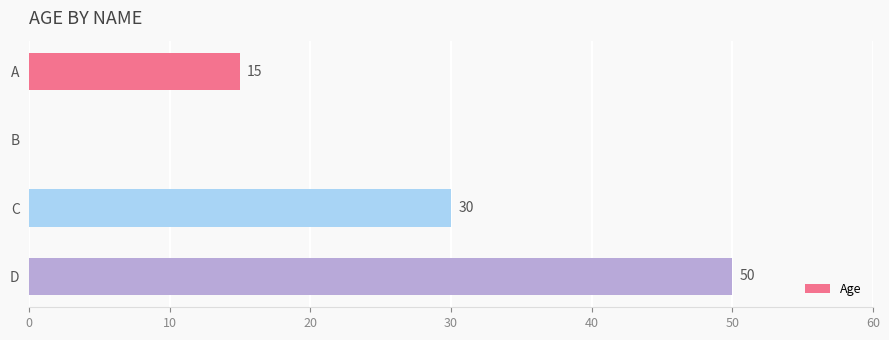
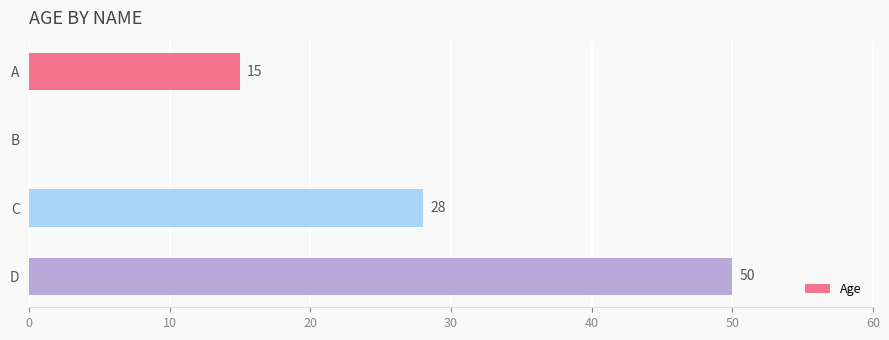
  {
    "A": 15,
-   "C": 30,
+   "C": 28,
    "D": 50
  }
